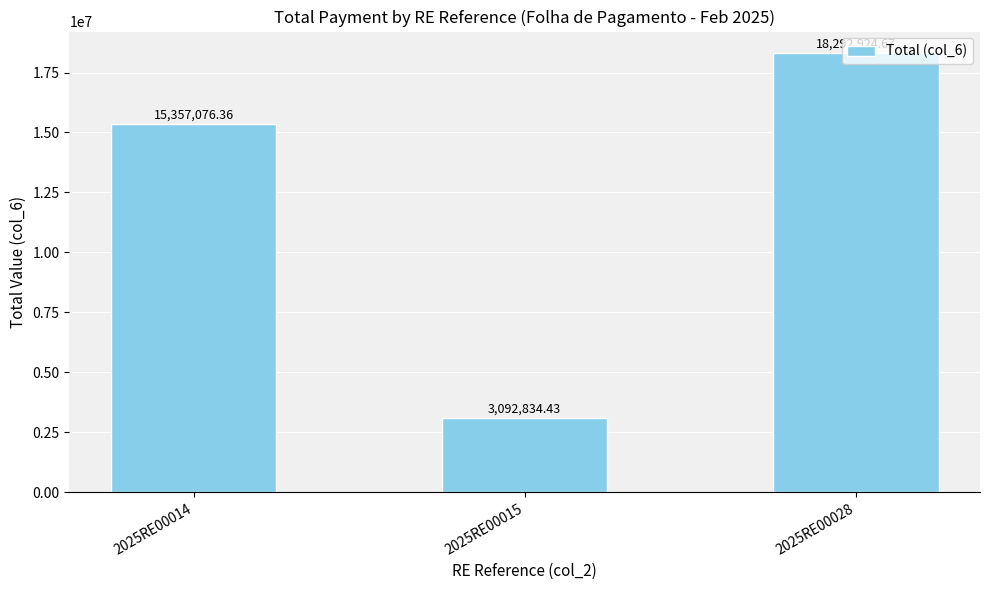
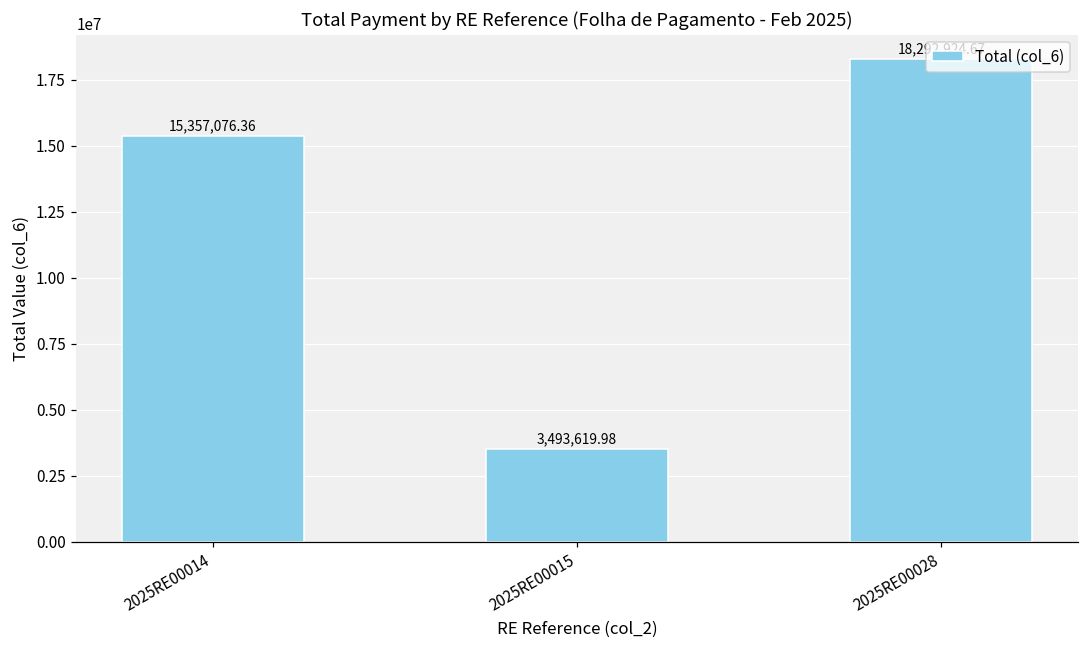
  {
    "2025RE00014": "15,357,076.36",
-   "2025RE00015": "3,092,834.43"
+   "2025RE00015": "3,493,619.98"
  }
